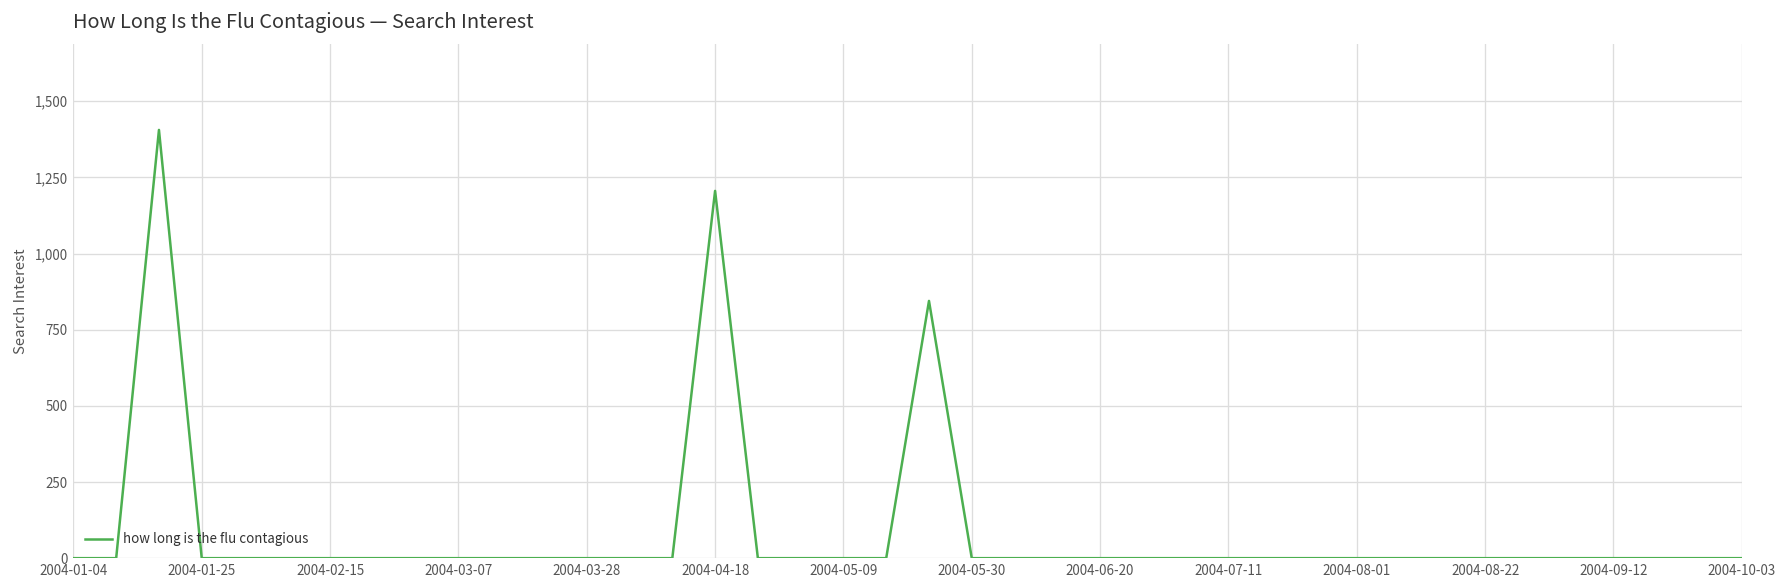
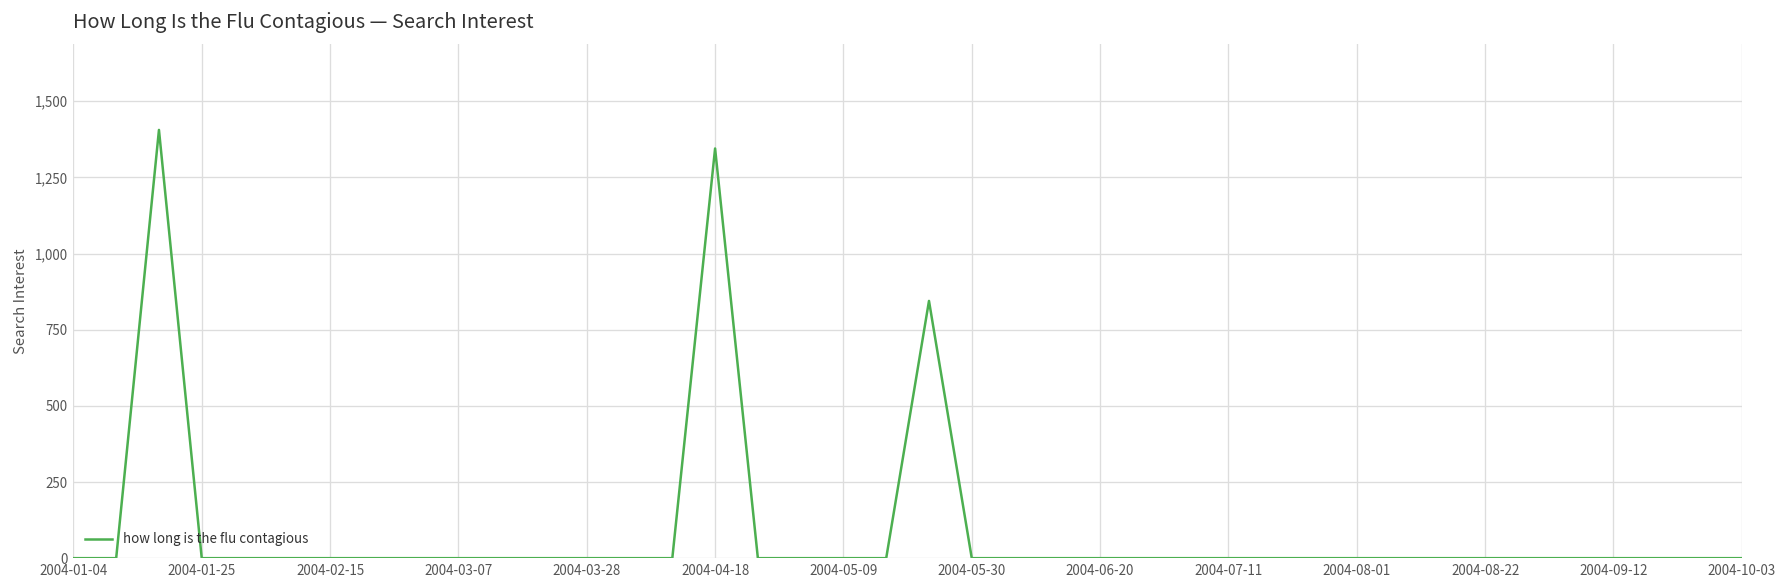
  {
    "2004-01-04": "0",
    "2004-01-25": "0",
    "2004-02-15": "0",
    "2004-03-07": "0",
    "2004-03-28": "0",
-   "2004-04-18": "1,210",
+   "2004-04-18": "1,350",
    "2004-05-09": "0",
    "2004-05-30": "0",
    "2004-06-20": "0",
    "2004-07-11": "0",
    "2004-08-01": "0",
    "2004-08-22": "0",
    "2004-09-12": "0",
    "2004-10-03": "0"
  }
